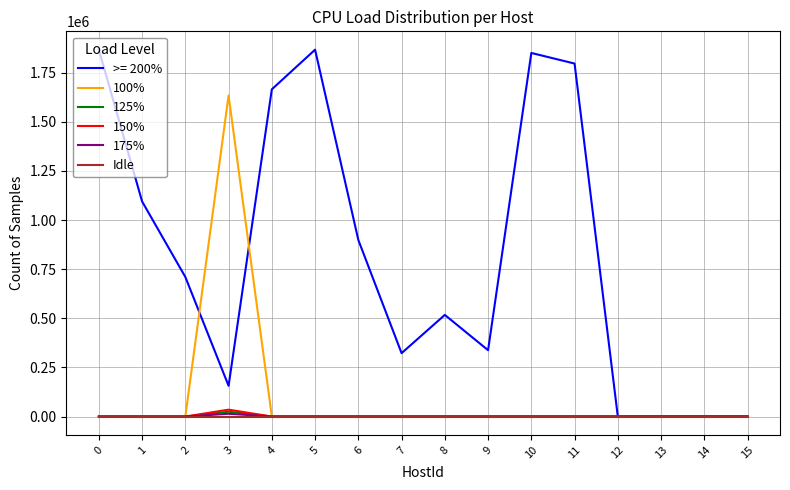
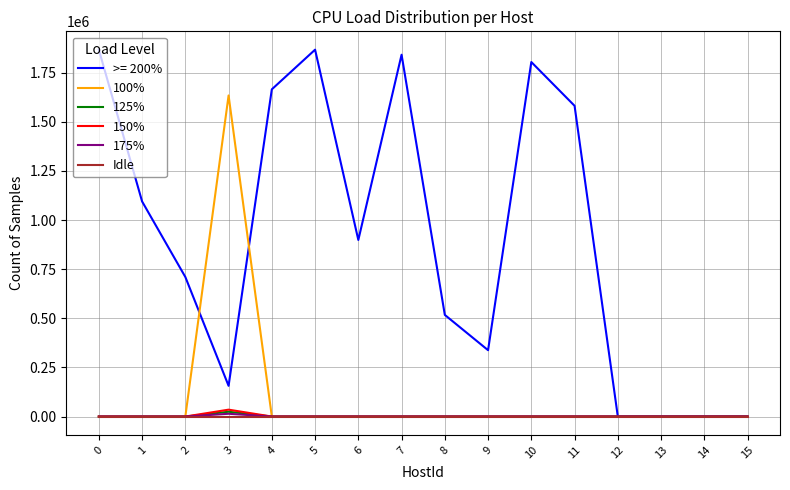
  {
    ">= 200%": {
      "1": 1090000,
      "2": 710000,
      "3": 160000,
      "4": 1660000,
      "5": 1870000,
      "6": 900000,
-     "7": 320000,
+     "7": 1840000,
      "8": 520000,
      "9": 340000,
-     "10": 1850000,
-     "11": 1800000
+     "10": 1800000,
+     "11": 1580000
    },
    "100%": {
      "3": 1630000
    },
    "Idle": {
      "3": 0
    }
  }
